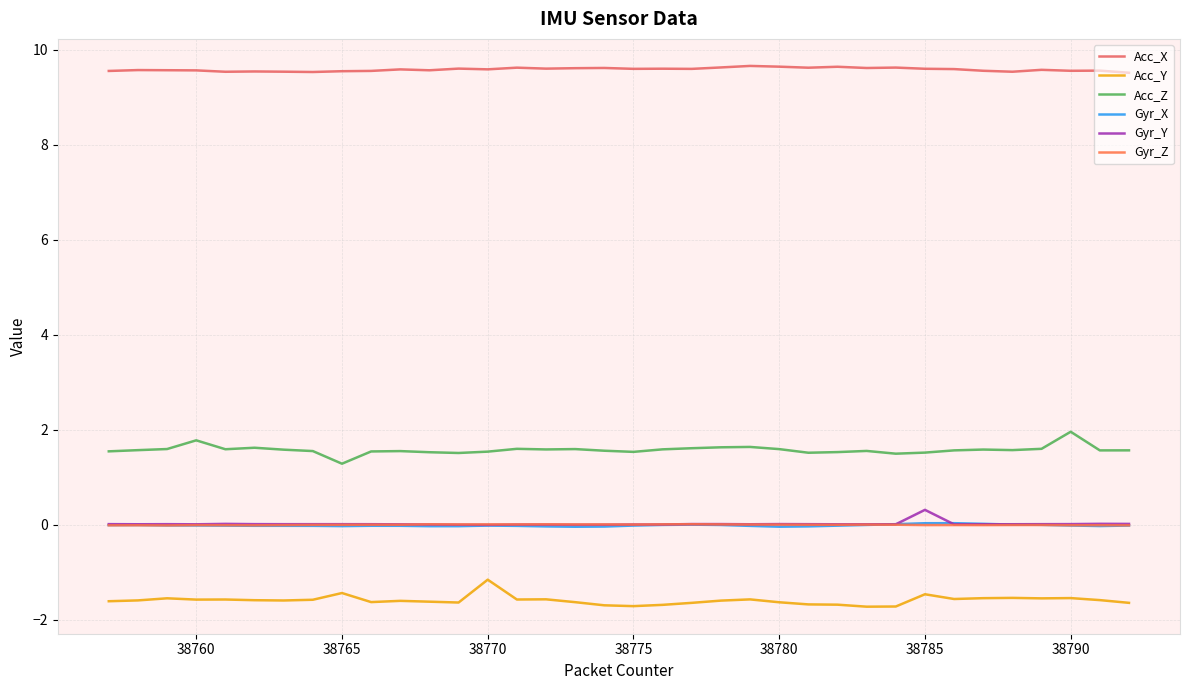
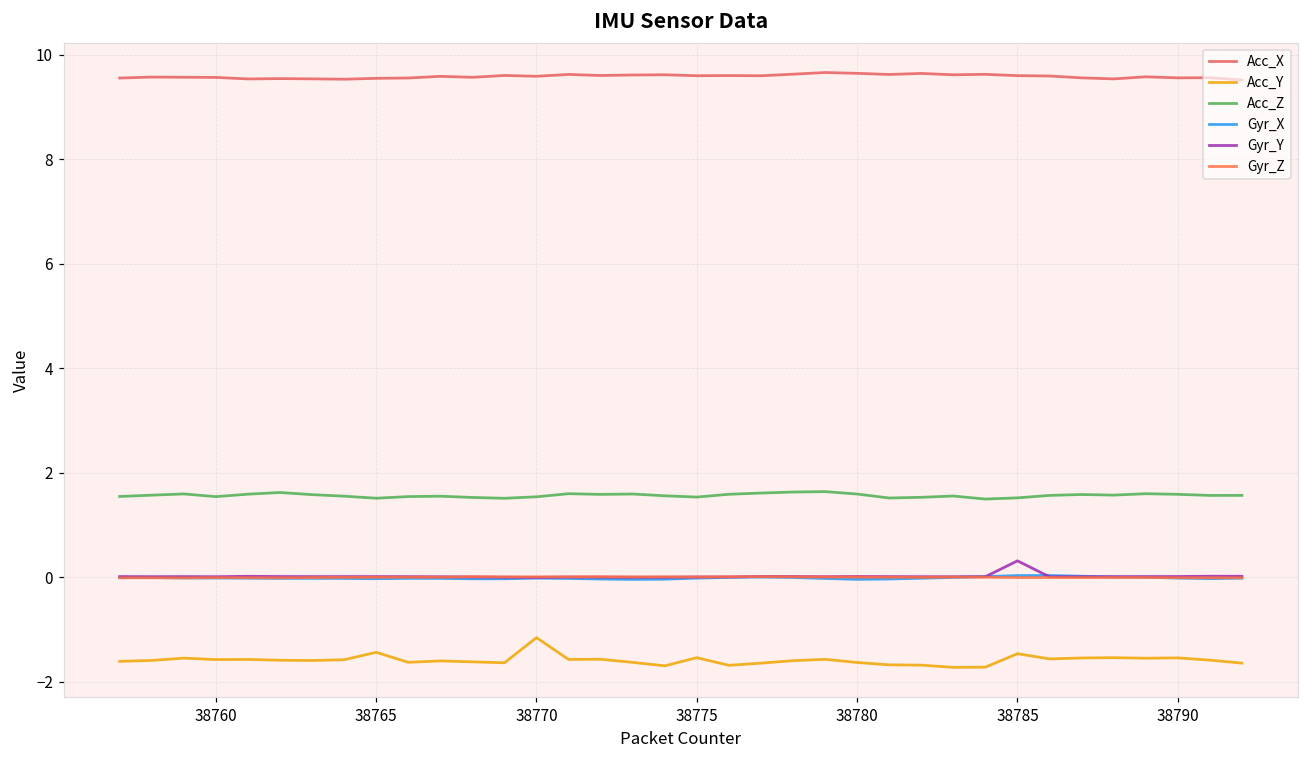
  {
    "Acc_Y": {
      "38760": -1.6,
      "38765": -1.4,
      "38770": -1.2,
-     "38775": -1.7,
+     "38775": -1.5,
      "38780": -1.6,
      "38785": -1.5,
      "38790": -1.5
    },
    "Acc_Z": {
-     "38760": 1.8,
-     "38765": 1.3,
+     "38760": 1.5,
+     "38765": 1.5,
      "38770": 1.5,
      "38775": 1.5,
      "38780": 1.6,
      "38785": 1.5,
-     "38790": 2.0
+     "38790": 1.6
    },
    "Gyr_Y": {
      "38785": 0.3
    }
  }
